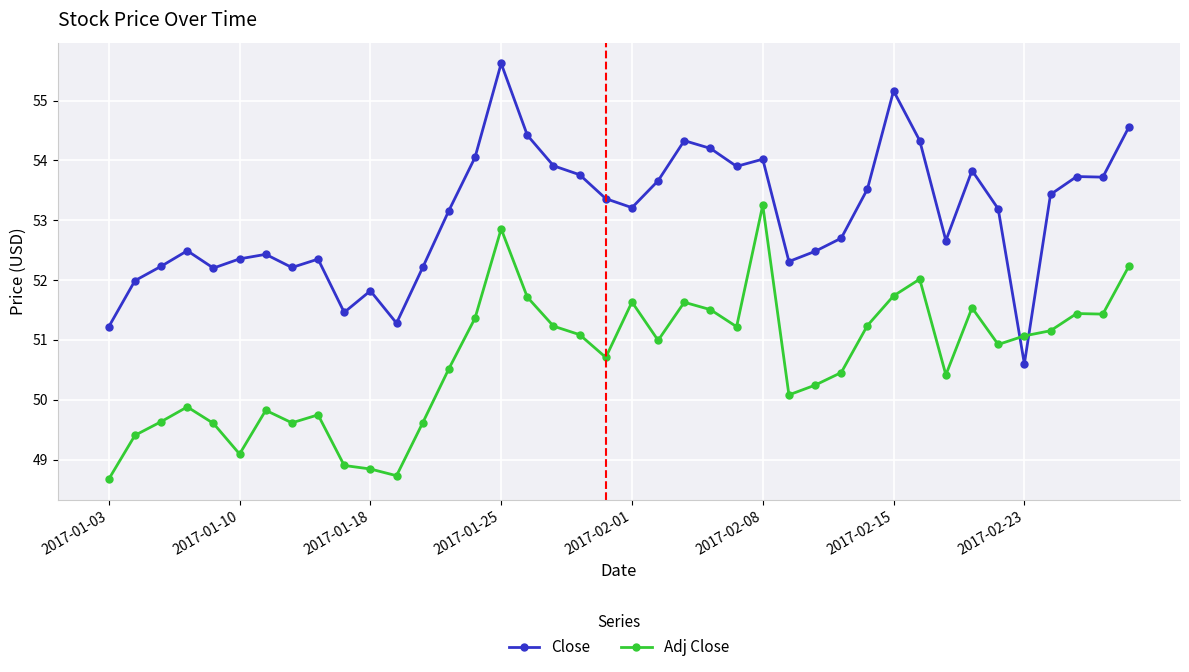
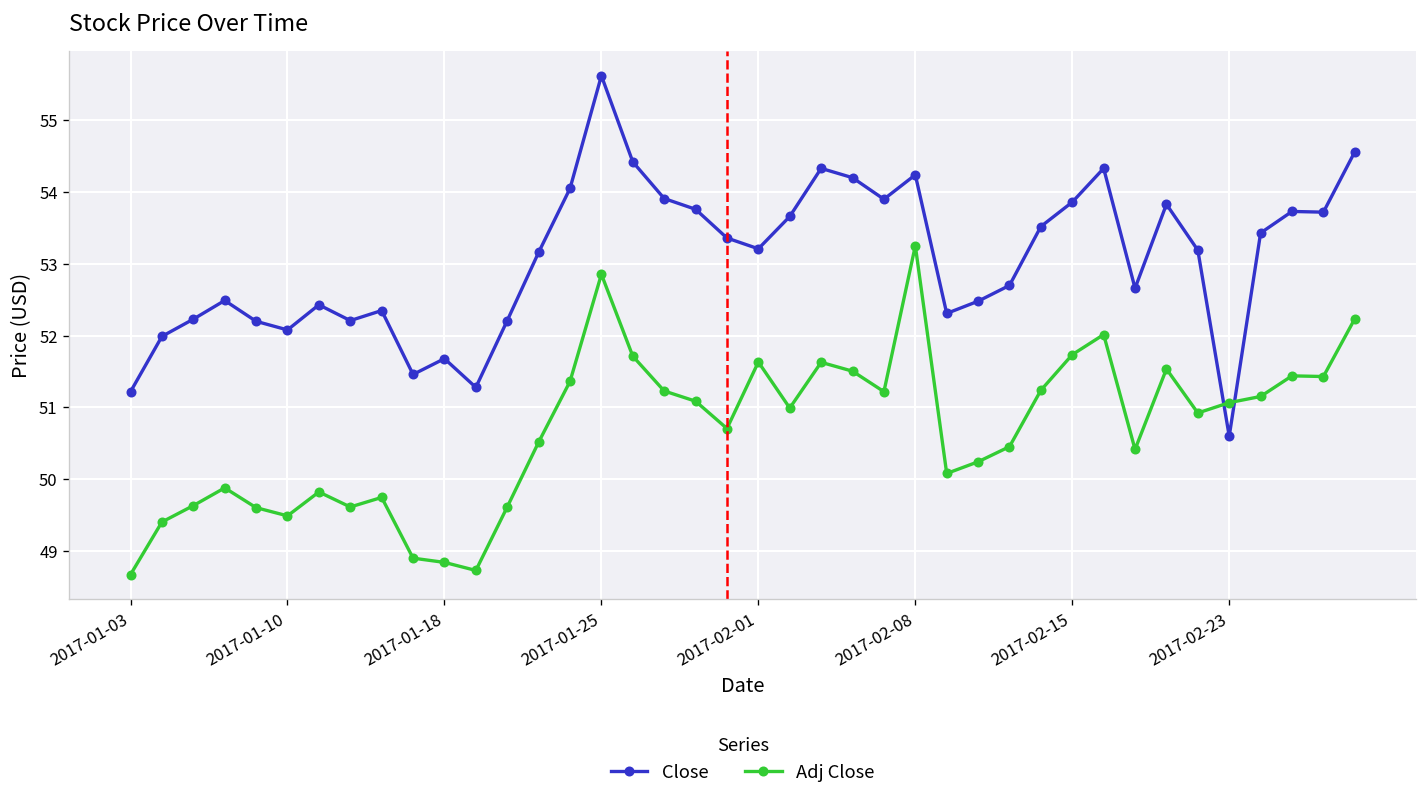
  {
    "Close": {
      "2017-01-03": 51.2,
-     "2017-01-10": 52.4,
-     "2017-01-18": 51.8,
+     "2017-01-10": 52.1,
+     "2017-01-18": 51.7,
      "2017-01-25": 55.6,
      "2017-02-01": 53.2,
-     "2017-02-08": 54.0,
-     "2017-02-15": 55.2,
+     "2017-02-08": 54.2,
+     "2017-02-15": 53.9,
      "2017-02-23": 50.6
    },
    "Adj Close": {
      "2017-01-03": 48.7,
-     "2017-01-10": 49.1,
+     "2017-01-10": 49.5,
      "2017-01-18": 48.8,
      "2017-01-25": 52.9,
      "2017-02-01": 51.6,
      "2017-02-08": 53.3,
      "2017-02-15": 51.7,
      "2017-02-23": 51.1
    }
  }
